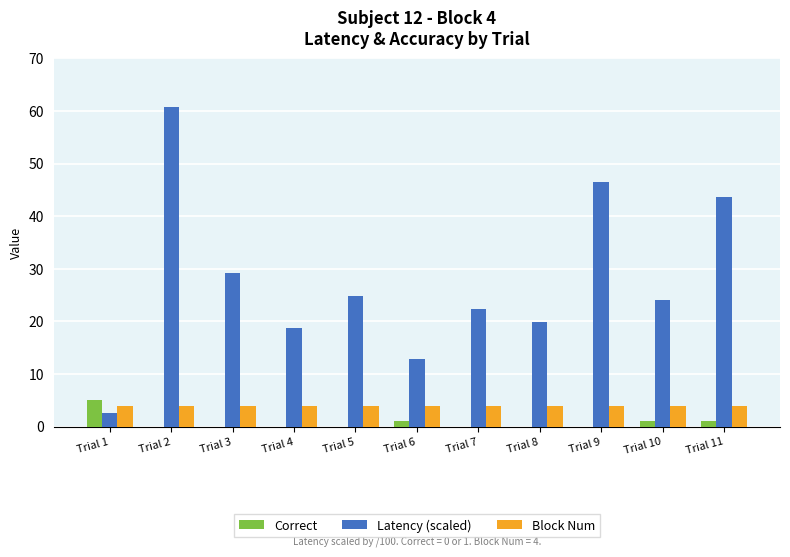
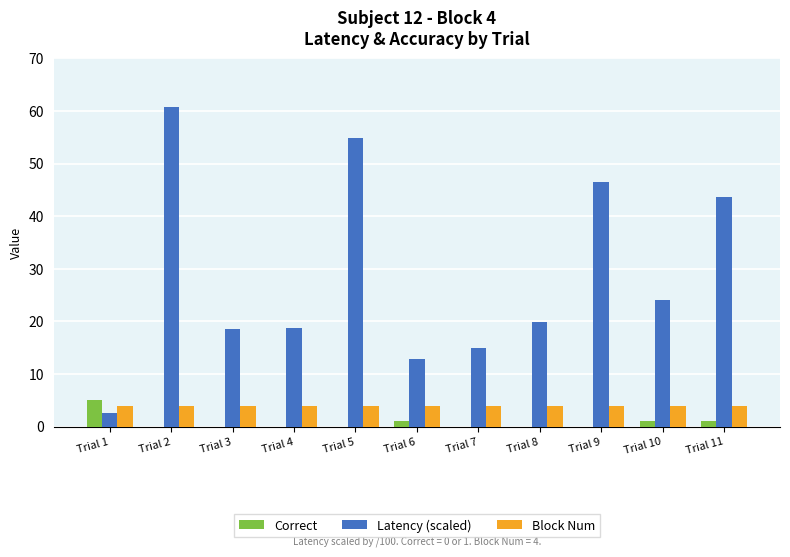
  {
    "Correct": {
      "Trial 1": 5,
      "Trial 2": 0,
      "Trial 3": 0,
      "Trial 4": 0,
      "Trial 5": 0,
      "Trial 6": 1,
      "Trial 7": 0,
      "Trial 8": 0,
      "Trial 9": 0,
      "Trial 10": 1,
      "Trial 11": 1
    },
    "Latency (scaled)": {
      "Trial 1": 3,
      "Trial 2": 61,
-     "Trial 3": 29,
+     "Trial 3": 19,
      "Trial 4": 19,
-     "Trial 5": 25,
+     "Trial 5": 55,
      "Trial 6": 13,
-     "Trial 7": 22,
+     "Trial 7": 15,
      "Trial 8": 20,
      "Trial 9": 46,
      "Trial 10": 24,
      "Trial 11": 44
    },
    "Block Num": {
      "Trial 1": 4,
      "Trial 2": 4,
      "Trial 3": 4,
      "Trial 4": 4,
      "Trial 5": 4,
      "Trial 6": 4,
      "Trial 7": 4,
      "Trial 8": 4,
      "Trial 9": 4,
      "Trial 10": 4,
      "Trial 11": 4
    }
  }
